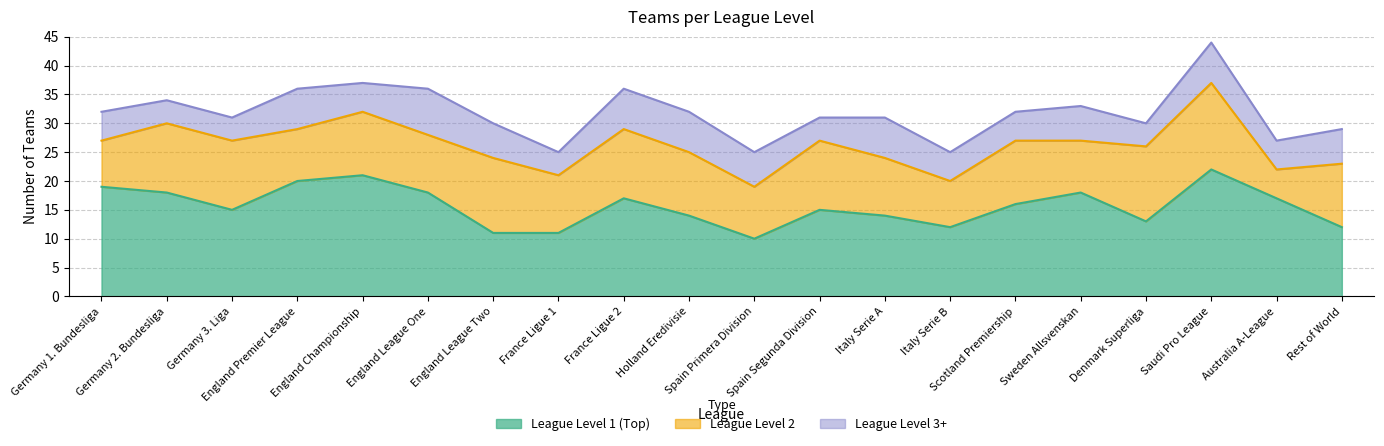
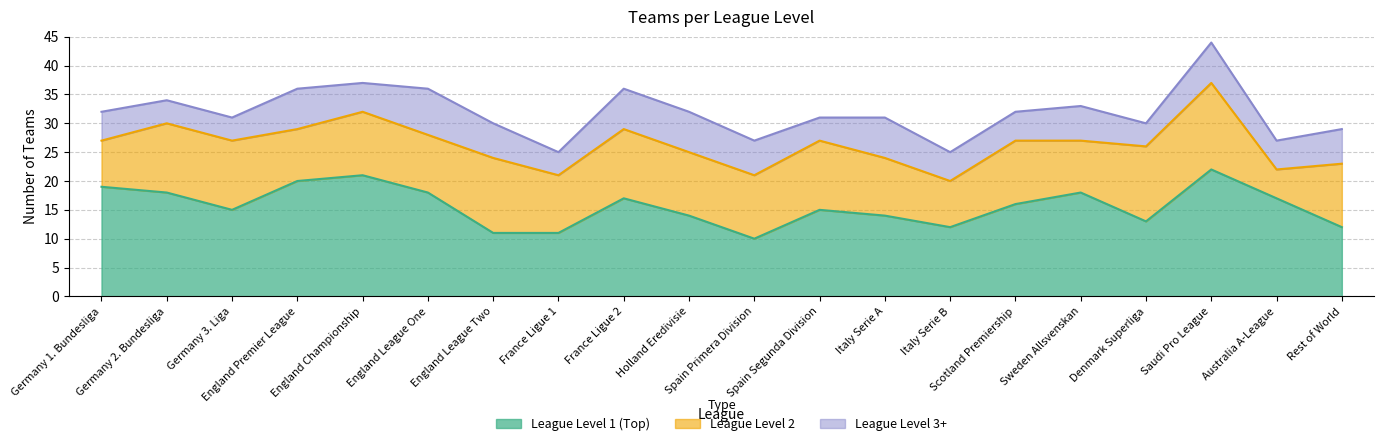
  {
    "League Level 1 (Top)": {
      "Germany 1. Bundesliga": 19,
      "Germany 2. Bundesliga": 18,
      "Germany 3. Liga": 15,
      "England Premier League": 20,
      "England Championship": 21,
      "England League One": 18,
      "England League Two": 11,
      "France Ligue 1": 11,
      "France Ligue 2": 17,
      "Holland Eredivisie": 14,
      "Spain Primera Division": 10,
      "Spain Segunda Division": 15,
      "Italy Serie A": 14,
      "Italy Serie B": 12,
      "Scotland Premiership": 16,
      "Sweden Allsvenskan": 18,
      "Denmark Superliga": 13,
      "Saudi Pro League": 22,
      "Australia A-League": 17,
      "Rest of World": 12
    },
    "League Level 2": {
      "Germany 1. Bundesliga": 8,
      "Germany 2. Bundesliga": 12,
      "Germany 3. Liga": 12,
      "England Premier League": 9,
      "England Championship": 11,
      "England League One": 10,
      "England League Two": 13,
      "France Ligue 1": 10,
      "France Ligue 2": 12,
      "Holland Eredivisie": 11,
-     "Spain Primera Division": 9,
+     "Spain Primera Division": 11,
      "Spain Segunda Division": 12,
      "Italy Serie A": 10,
      "Italy Serie B": 8,
      "Scotland Premiership": 11,
      "Sweden Allsvenskan": 9,
      "Denmark Superliga": 13,
      "Saudi Pro League": 15,
      "Australia A-League": 5,
      "Rest of World": 11
    },
    "League Level 3+": {
      "Germany 1. Bundesliga": 5,
      "Germany 2. Bundesliga": 4,
      "Germany 3. Liga": 4,
      "England Premier League": 7,
      "England Championship": 5,
      "England League One": 8,
      "England League Two": 6,
      "France Ligue 1": 4,
      "France Ligue 2": 7,
      "Holland Eredivisie": 7,
      "Spain Primera Division": 6,
      "Spain Segunda Division": 4,
      "Italy Serie A": 7,
      "Italy Serie B": 5,
      "Scotland Premiership": 5,
      "Sweden Allsvenskan": 6,
      "Denmark Superliga": 4,
      "Saudi Pro League": 7,
      "Australia A-League": 5,
      "Rest of World": 6
    }
  }
